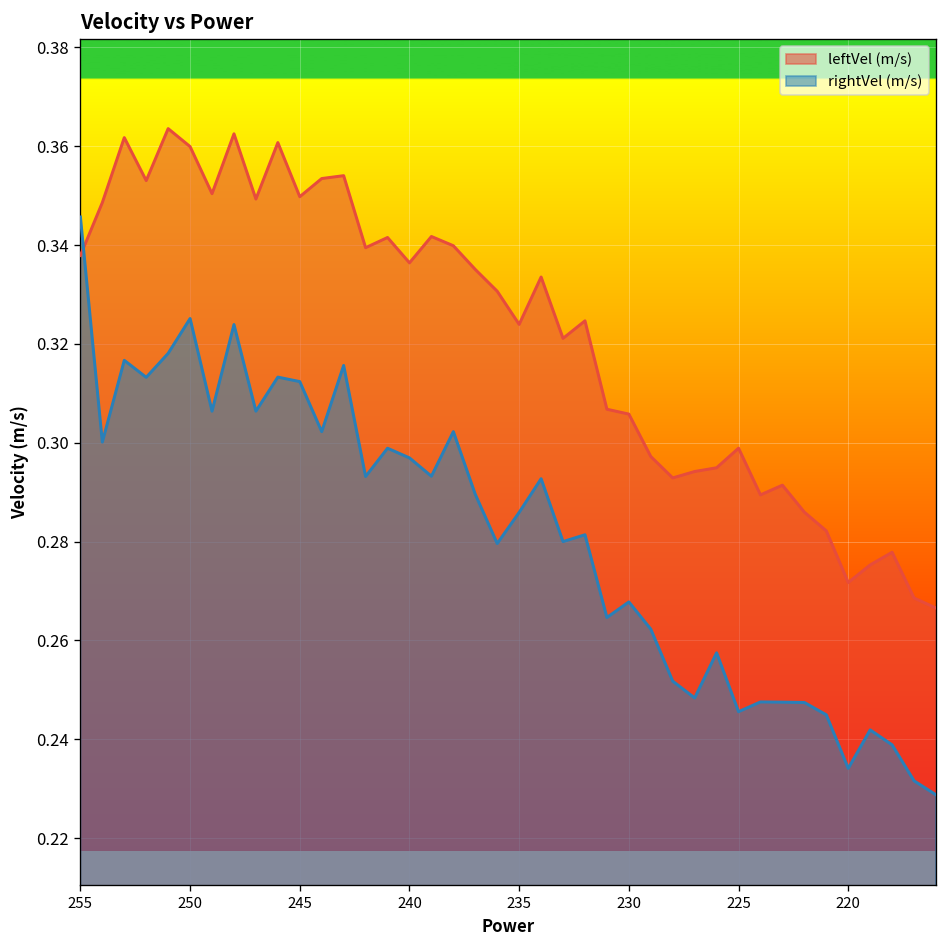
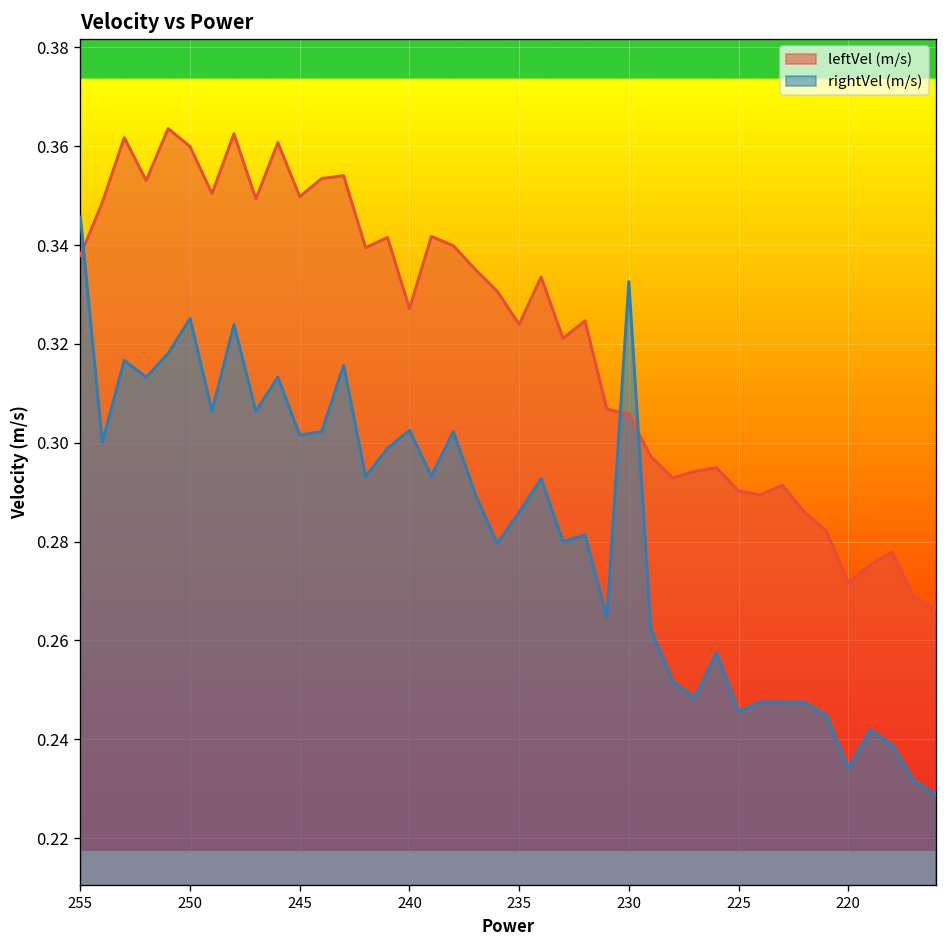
  {
    "leftVel (m/s)": {
      "255": 0.338,
      "250": 0.360,
      "245": 0.350,
-     "240": 0.336,
+     "240": 0.327,
      "235": 0.324,
      "230": 0.306,
-     "225": 0.299,
+     "225": 0.290,
      "220": 0.272
    },
    "rightVel (m/s)": {
      "255": 0.346,
      "250": 0.325,
-     "245": 0.312,
-     "240": 0.297,
+     "245": 0.302,
+     "240": 0.303,
      "235": 0.286,
-     "230": 0.268,
+     "230": 0.333,
      "225": 0.246,
      "220": 0.234
    }
  }
